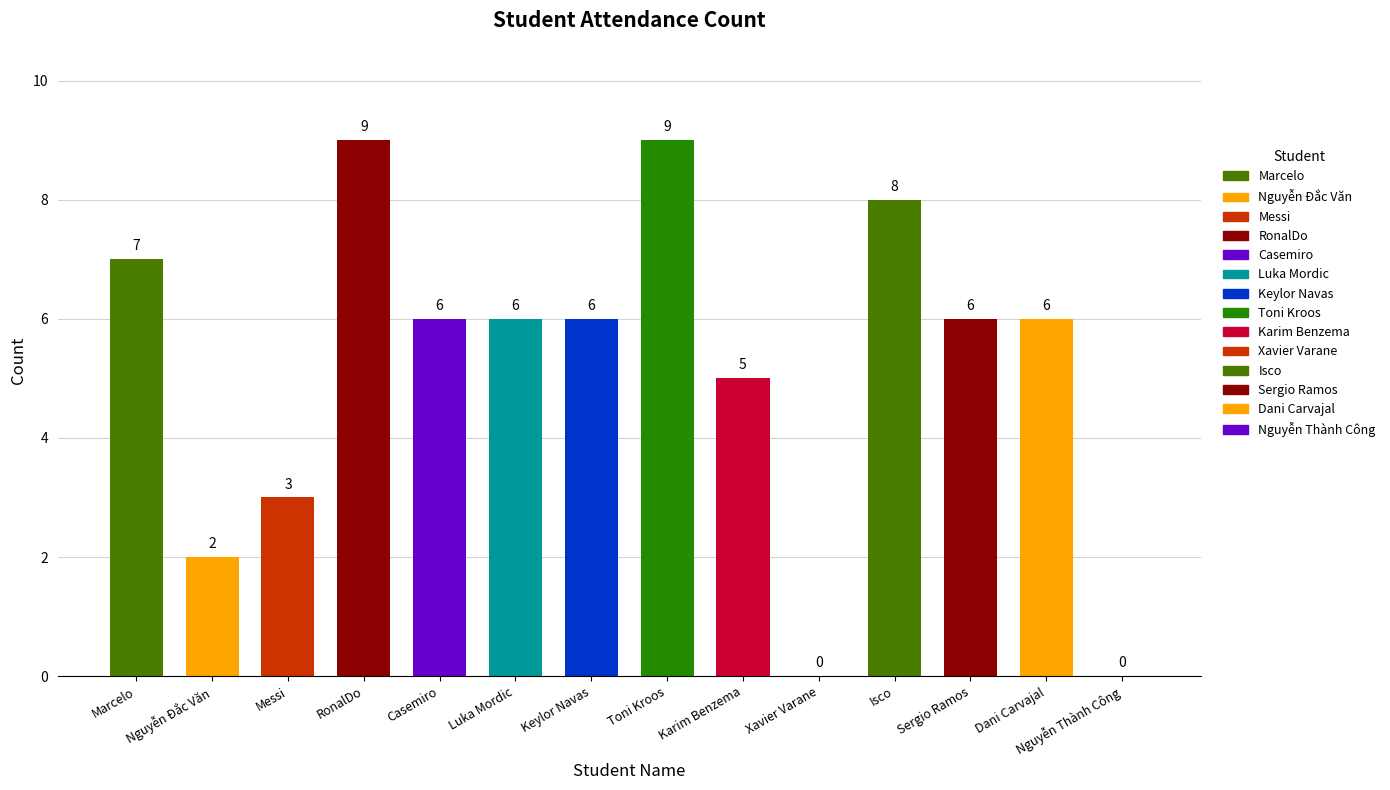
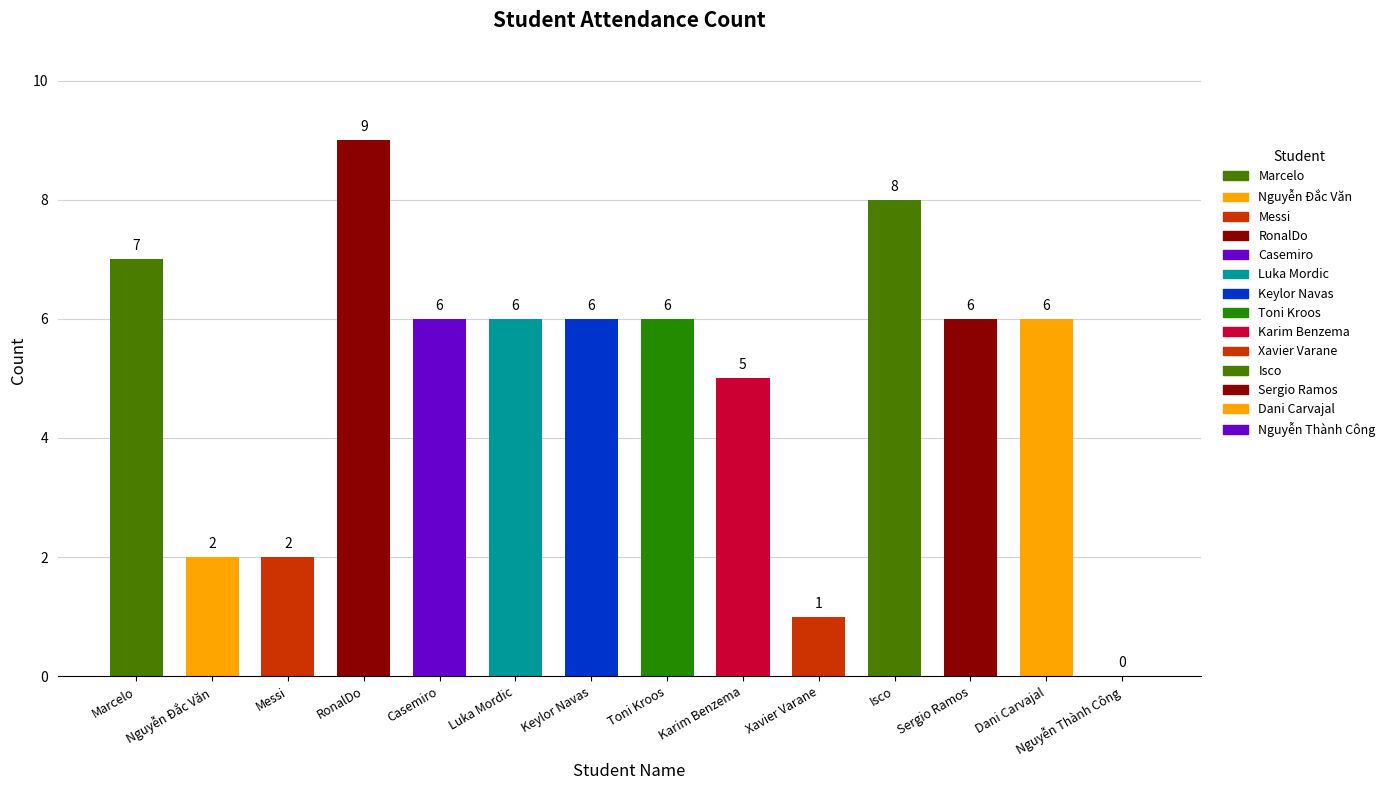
  {
    "Marcelo": 7,
    "Nguyễn Đắc Văn": 2,
-   "Messi": 3,
+   "Messi": 2,
    "RonalDo": 9,
    "Casemiro": 6,
    "Luka Mordic": 6,
    "Keylor Navas": 6,
-   "Toni Kroos": 9,
+   "Toni Kroos": 6,
    "Karim Benzema": 5,
-   "Xavier Varane": 0,
+   "Xavier Varane": 1,
    "Isco": 8,
    "Sergio Ramos": 6,
    "Dani Carvajal": 6,
    "Nguyễn Thành Công": 0
  }
